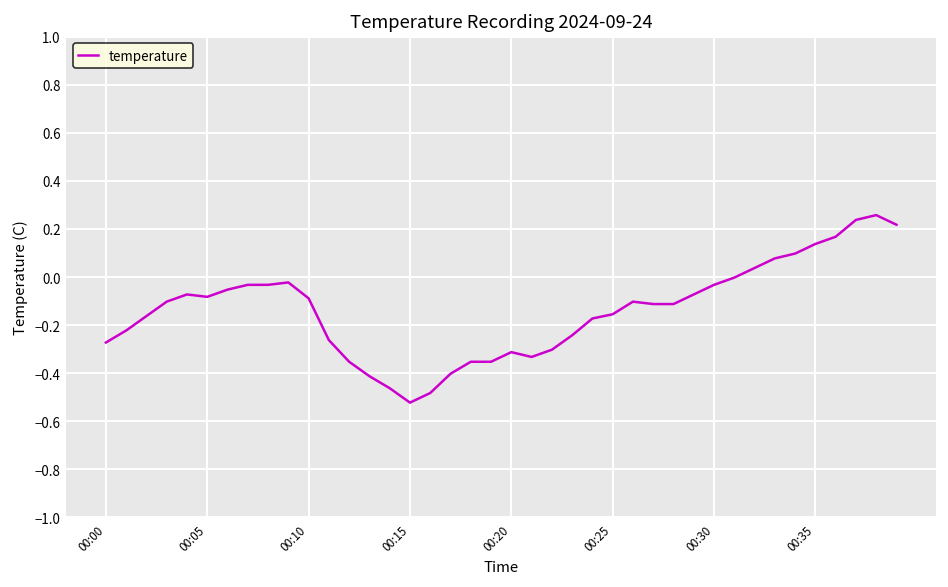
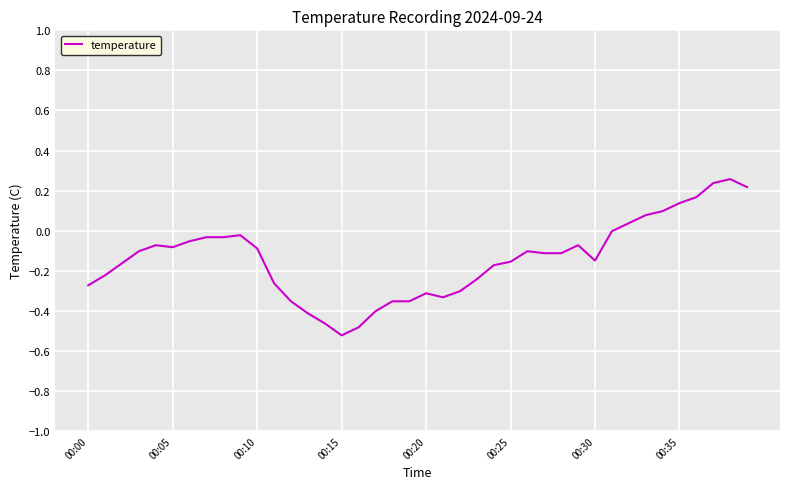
  {
    "00:00": -0.27,
    "00:05": -0.08,
    "00:10": -0.09,
    "00:15": -0.52,
    "00:20": -0.31,
    "00:25": -0.15,
-   "00:30": -0.03,
+   "00:30": -0.15,
    "00:35": 0.14
  }
